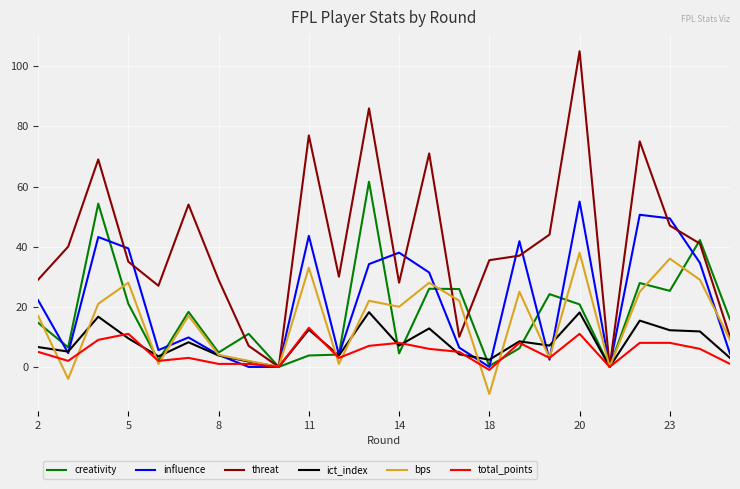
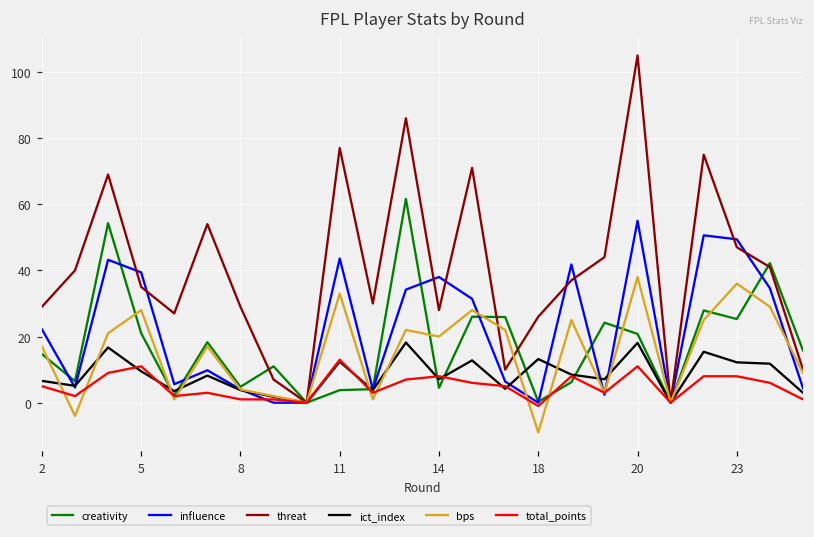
  {
    "threat": {
-     "18": 36
+     "18": 26
    },
    "ict_index": {
-     "18": 2
+     "18": 13
    },
    "bps": {
      "18": -9
    },
    "total_points": {
      "18": -1
    }
  }
